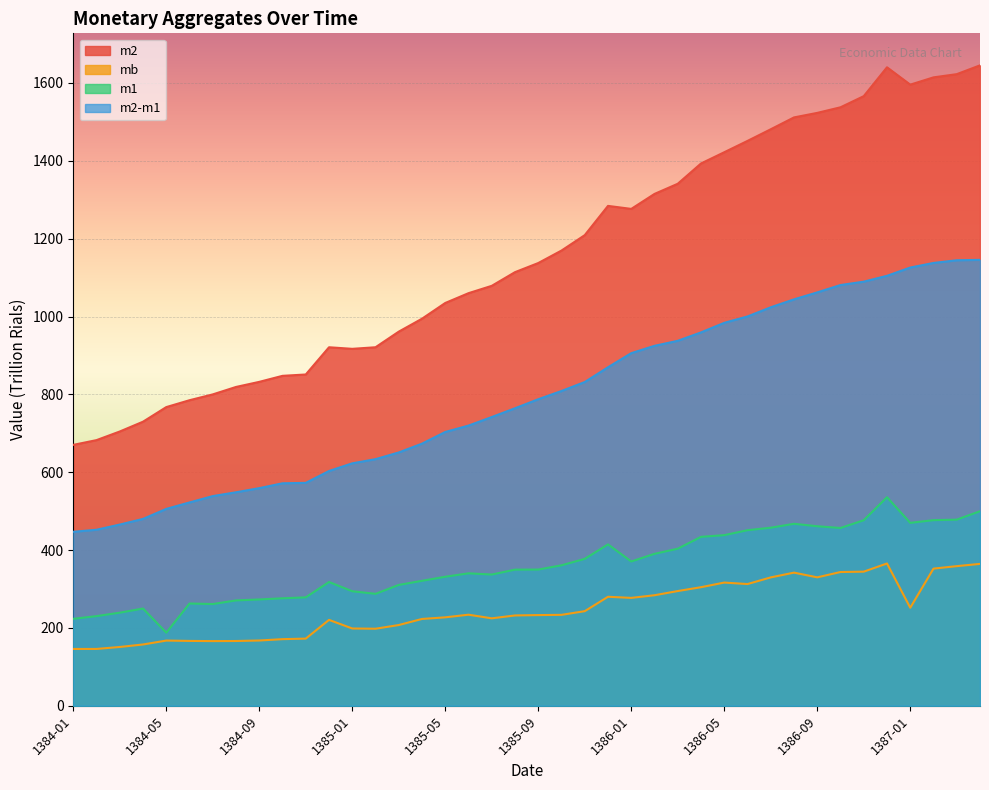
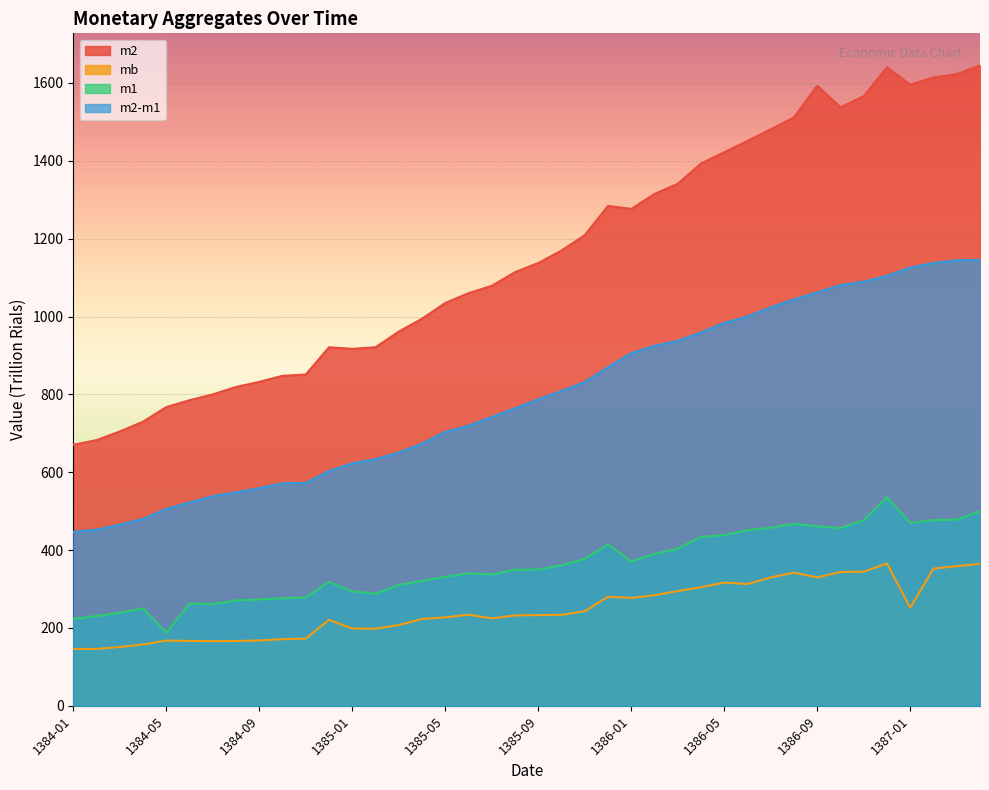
  {
    "m2": {
      "1384-01": 670,
      "1384-05": 770,
      "1384-09": 830,
      "1385-01": 920,
      "1385-05": 1030,
      "1385-09": 1140,
      "1386-01": 1280,
      "1386-05": 1420,
-     "1386-09": 1520,
+     "1386-09": 1590,
      "1387-01": 1600
    },
    "mb": {
      "1384-01": 150,
      "1384-05": 170,
      "1384-09": 170,
      "1385-01": 200,
      "1385-05": 230,
      "1385-09": 230,
      "1386-01": 280,
      "1386-05": 320,
      "1386-09": 330,
      "1387-01": 250
    },
    "m1": {
      "1384-01": 220,
      "1384-05": 190,
      "1384-09": 270,
      "1385-01": 290,
      "1385-05": 330,
      "1385-09": 350,
      "1386-01": 370,
      "1386-05": 440,
      "1386-09": 460,
      "1387-01": 470
    },
    "m2-m1": {
      "1384-01": 450,
      "1384-05": 510,
      "1384-09": 560,
      "1385-01": 620,
      "1385-05": 700,
      "1385-09": 790,
      "1386-01": 910,
      "1386-05": 980,
      "1386-09": 1060,
      "1387-01": 1130
    }
  }
